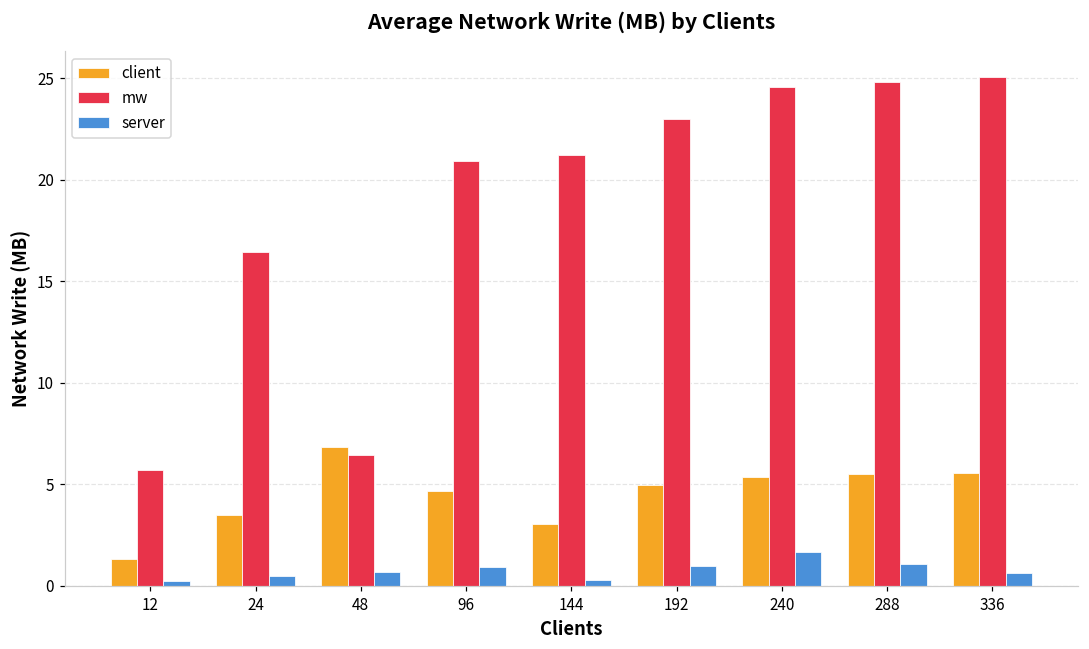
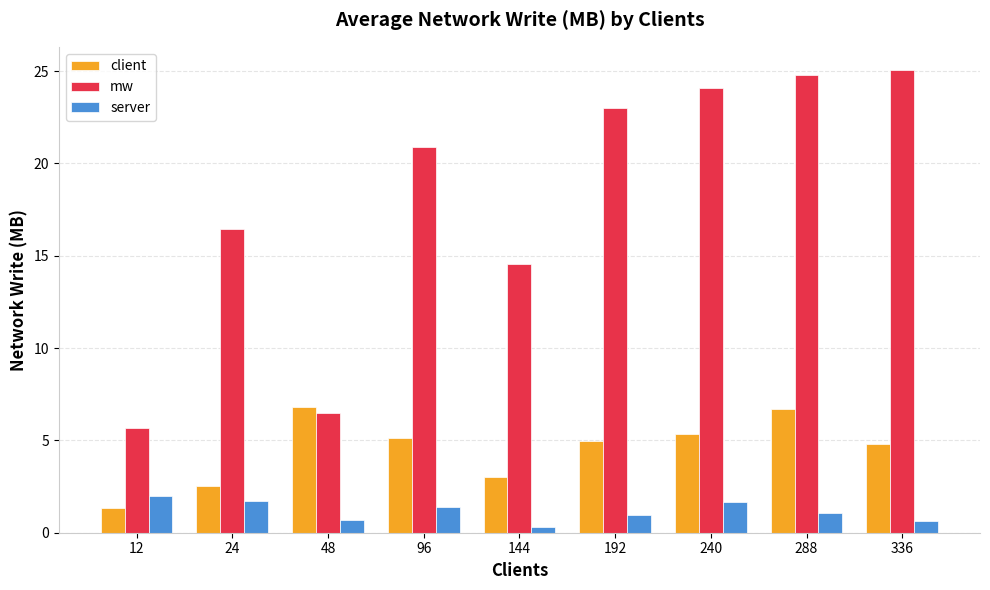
  {
    "client": {
      "12": 1.3,
-     "24": 3.5,
+     "24": 2.5,
      "48": 6.8,
-     "96": 4.7,
+     "96": 5.1,
      "144": 3.0,
      "192": 5.0,
      "240": 5.4,
-     "288": 5.5,
-     "336": 5.6
+     "288": 6.7,
+     "336": 4.8
    },
    "mw": {
      "12": 5.7,
      "24": 16.5,
      "48": 6.5,
      "96": 20.9,
-     "144": 21.2,
+     "144": 14.6,
      "192": 23.0,
-     "240": 24.6,
+     "240": 24.1,
      "288": 24.8,
      "336": 25.1
    },
    "server": {
-     "12": 0.3,
-     "24": 0.5,
+     "12": 2.0,
+     "24": 1.7,
      "48": 0.7,
-     "96": 0.9,
+     "96": 1.4,
      "144": 0.3,
      "192": 1.0,
      "240": 1.7,
      "288": 1.1,
      "336": 0.6
    }
  }
